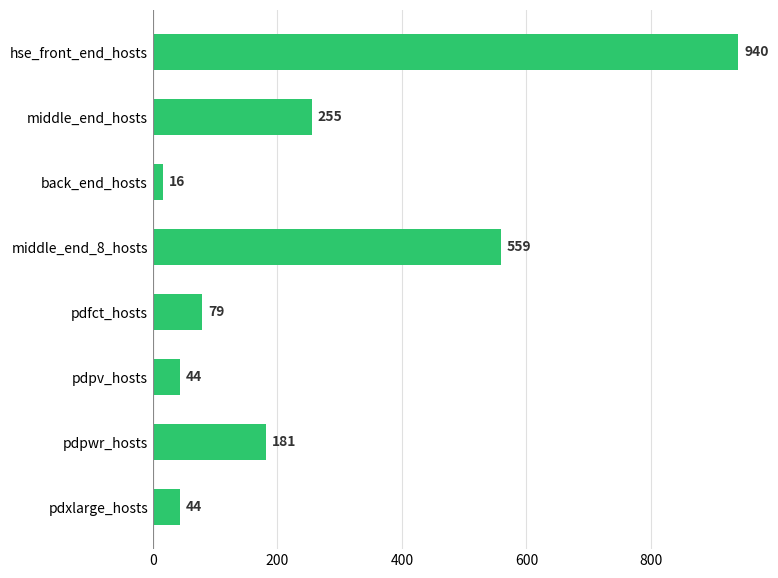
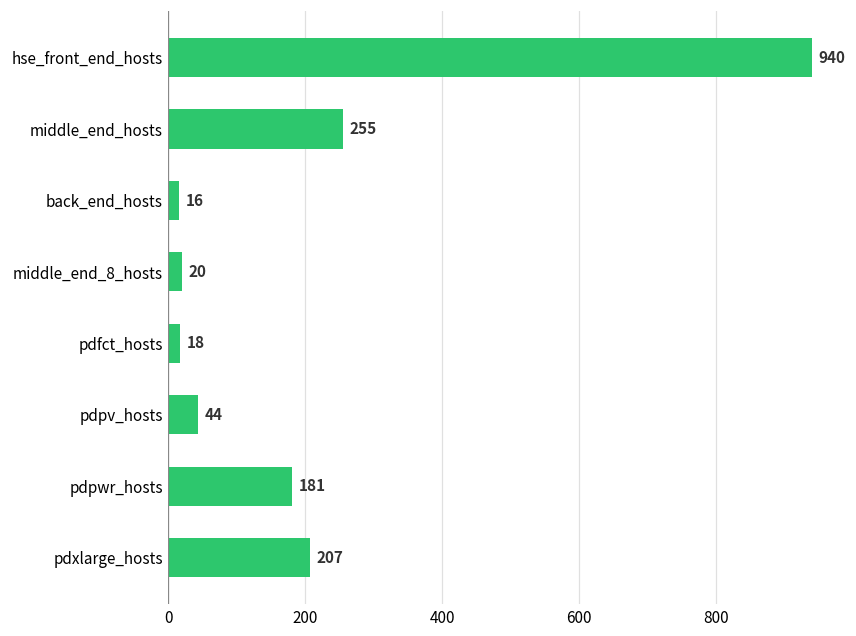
  {
    "hse_front_end_hosts": 940,
    "middle_end_hosts": 255,
    "back_end_hosts": 16,
-   "middle_end_8_hosts": 559,
-   "pdfct_hosts": 79,
+   "middle_end_8_hosts": 20,
+   "pdfct_hosts": 18,
    "pdpv_hosts": 44,
    "pdpwr_hosts": 181,
-   "pdxlarge_hosts": 44
+   "pdxlarge_hosts": 207
  }
